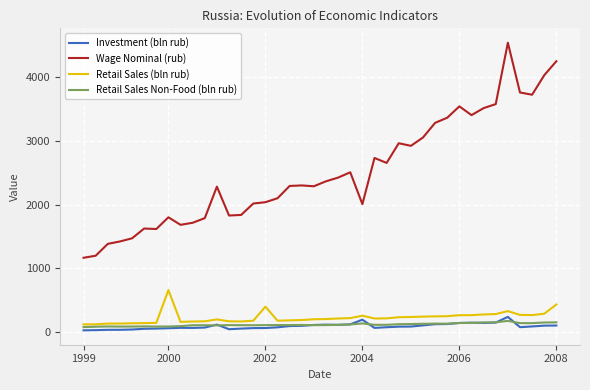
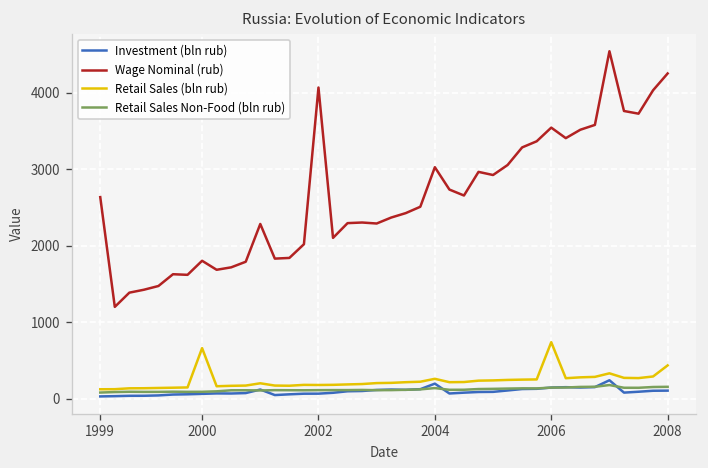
  {
    "Investment (bln rub)": {
      "1999": 0,
      "2002": 100,
      "2004": 200,
      "2008": 100
    },
    "Wage Nominal (rub)": {
-     "1999": 1200,
+     "1999": 2600,
      "2000": 1800,
-     "2002": 2000,
-     "2004": 2000,
+     "2002": 4100,
+     "2004": 3000,
      "2006": 3500,
      "2008": 4300
    },
    "Retail Sales (bln rub)": {
      "1999": 100,
      "2000": 700,
-     "2002": 400,
+     "2002": 200,
      "2004": 300,
-     "2006": 300,
+     "2006": 700,
      "2008": 400
    },
    "Retail Sales Non-Food (bln rub)": {
      "1999": 100,
      "2002": 100,
      "2004": 100,
      "2008": 200
    }
  }
